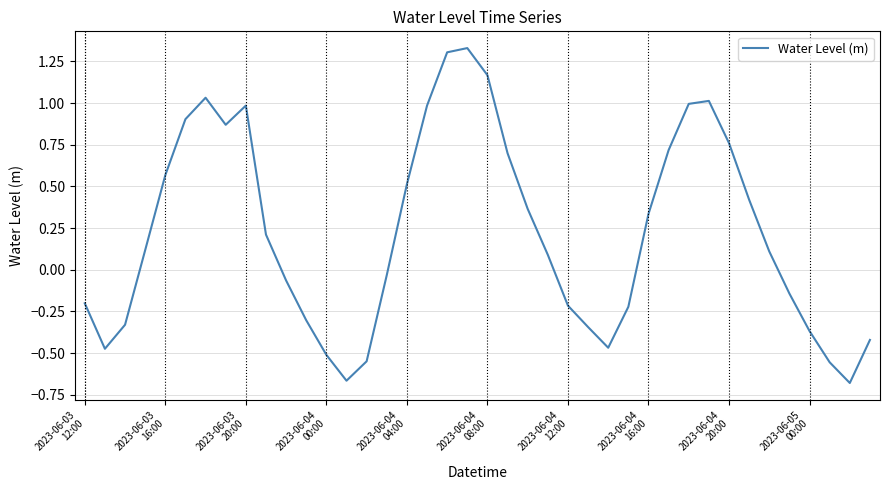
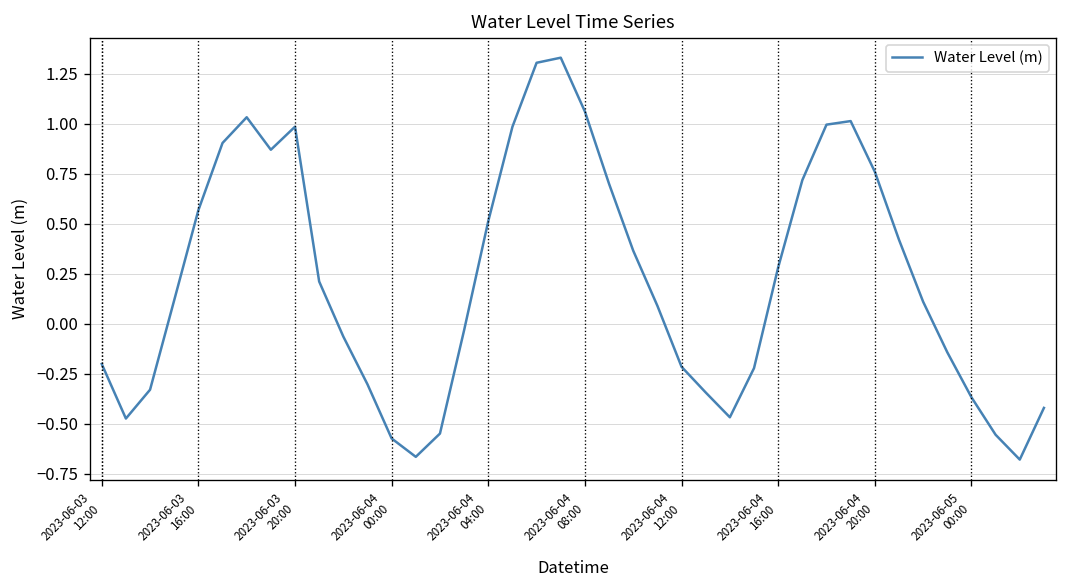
  {
    "2023-06-03 12:00": -0.20,
    "2023-06-03 16:00": 0.57,
    "2023-06-03 20:00": 0.98,
-   "2023-06-04 00:00": -0.51,
+   "2023-06-04 00:00": -0.57,
    "2023-06-04 04:00": 0.51,
-   "2023-06-04 08:00": 1.17,
+   "2023-06-04 08:00": 1.06,
    "2023-06-04 12:00": -0.22,
-   "2023-06-04 16:00": 0.33,
+   "2023-06-04 16:00": 0.28,
    "2023-06-04 20:00": 0.76,
    "2023-06-05 00:00": -0.37
  }
